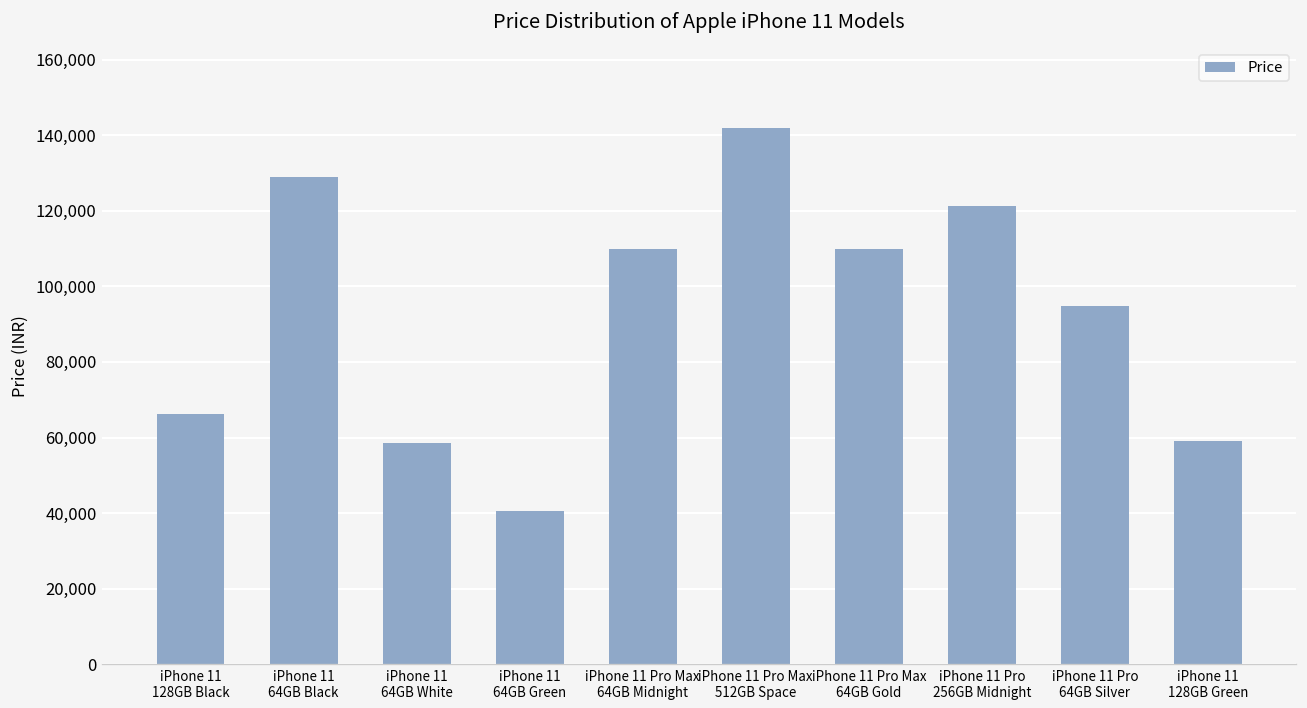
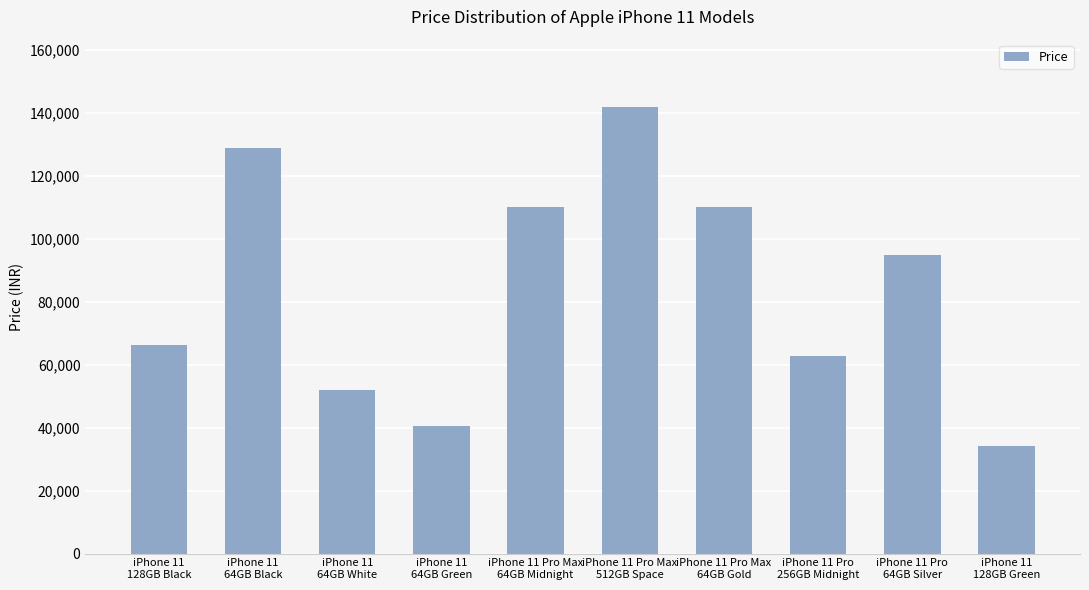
  {
    "iPhone 11 128GB Black": "66,000",
    "iPhone 11 64GB Black": "129,000",
-   "iPhone 11 64GB White": "59,000",
+   "iPhone 11 64GB White": "52,000",
    "iPhone 11 64GB Green": "40,000",
    "iPhone 11 Pro Max 64GB Midnight": "110,000",
    "iPhone 11 Pro Max 512GB Space": "142,000",
    "iPhone 11 Pro Max 64GB Gold": "110,000",
-   "iPhone 11 Pro 256GB Midnight": "121,000",
+   "iPhone 11 Pro 256GB Midnight": "63,000",
    "iPhone 11 Pro 64GB Silver": "95,000",
-   "iPhone 11 128GB Green": "59,000"
+   "iPhone 11 128GB Green": "34,000"
  }
